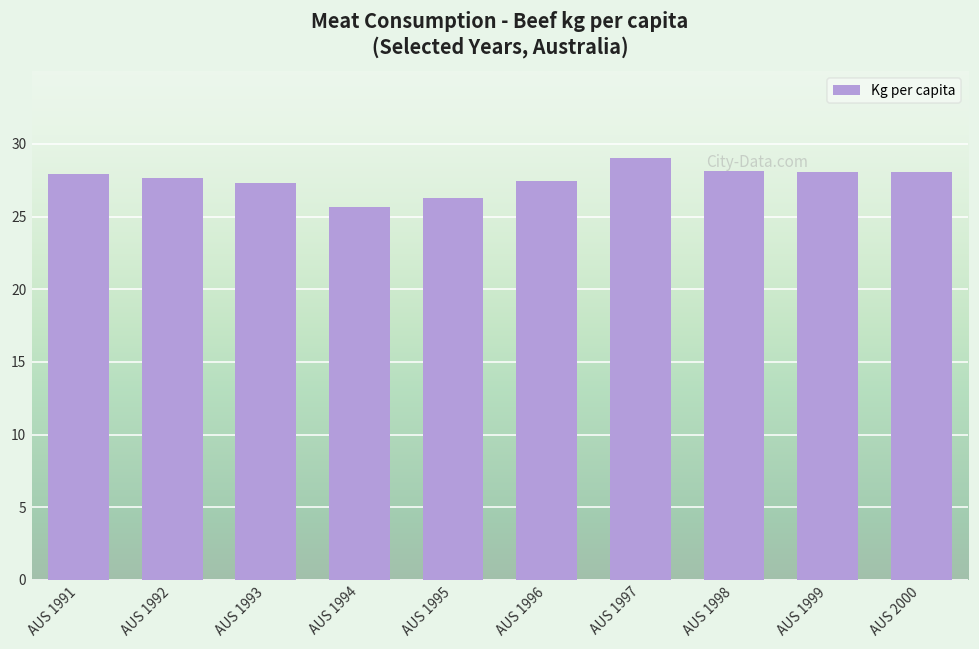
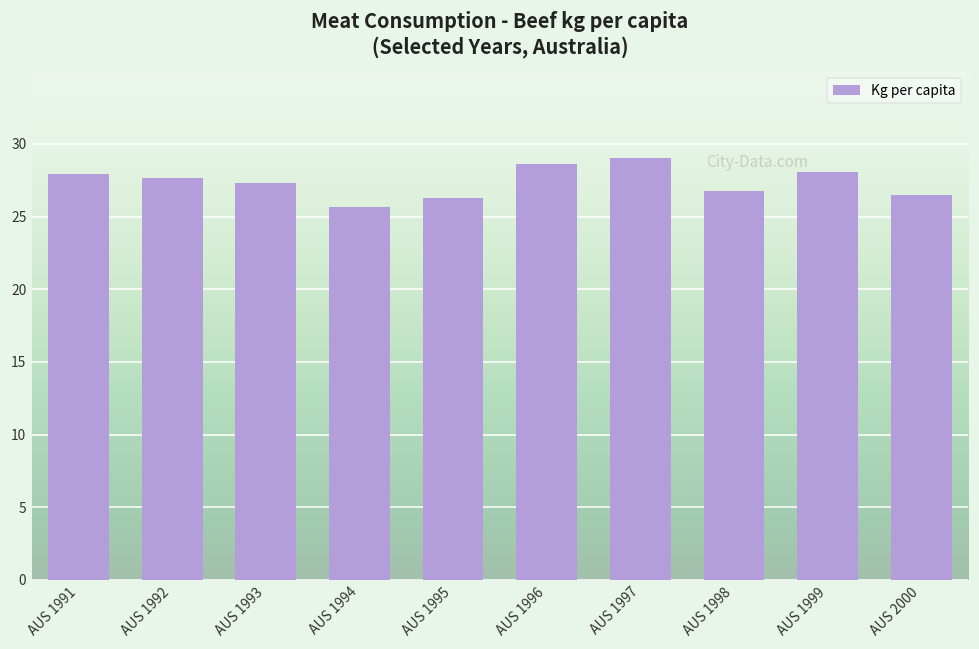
  {
    "AUS 1991": 27.9,
    "AUS 1992": 27.7,
    "AUS 1993": 27.3,
    "AUS 1994": 25.7,
    "AUS 1995": 26.3,
-   "AUS 1996": 27.5,
+   "AUS 1996": 28.6,
    "AUS 1997": 29.0,
-   "AUS 1998": 28.2,
+   "AUS 1998": 26.8,
    "AUS 1999": 28.1,
-   "AUS 2000": 28.1
+   "AUS 2000": 26.5
  }
